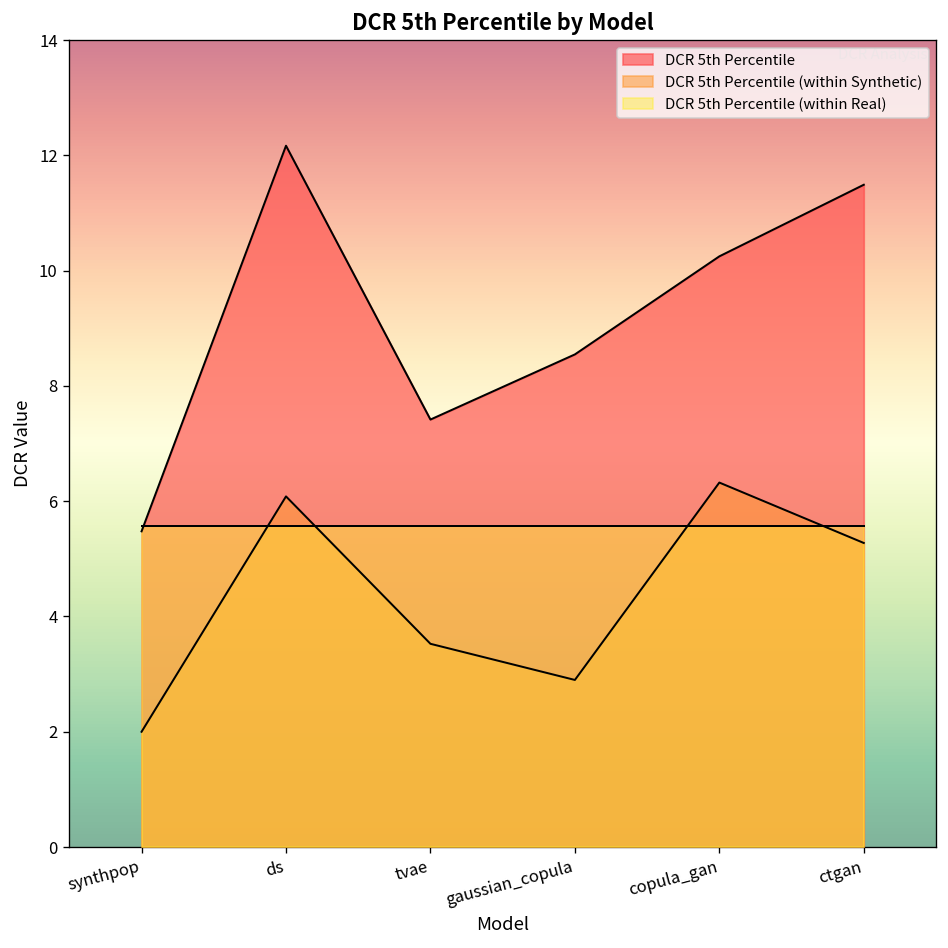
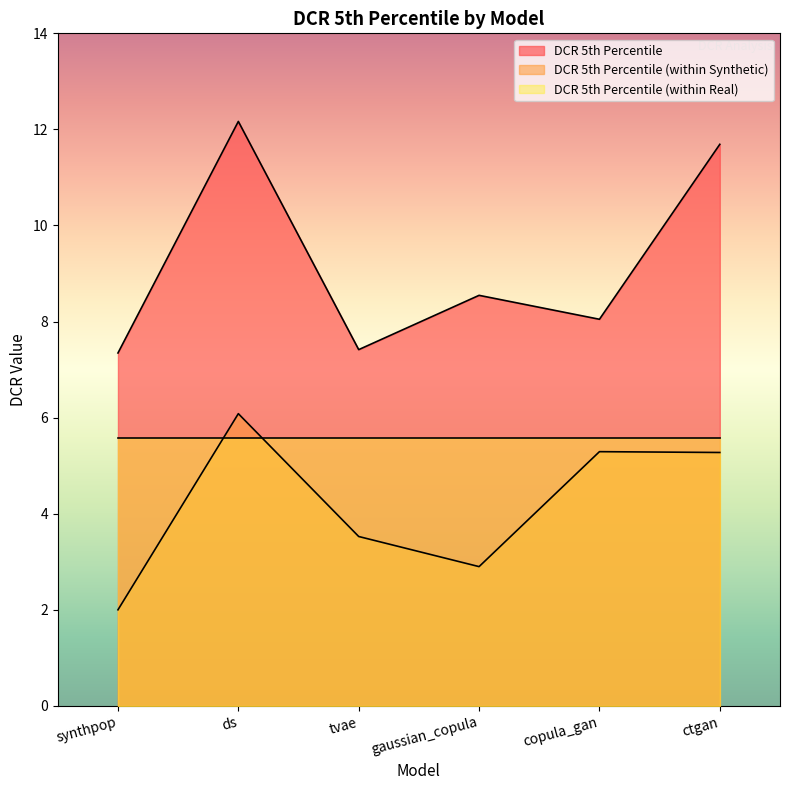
  {
    "DCR 5th Percentile": {
-     "synthpop": 5.5,
+     "synthpop": 7.3,
      "ds": 12.2,
      "tvae": 7.4,
      "gaussian_copula": 8.5,
-     "copula_gan": 10.2,
-     "ctgan": 11.5
+     "copula_gan": 8.0,
+     "ctgan": 11.7
    },
    "DCR 5th Percentile (within Synthetic)": {
      "synthpop": 2.0,
      "ds": 6.1,
      "tvae": 3.5,
      "gaussian_copula": 2.9,
-     "copula_gan": 6.3,
+     "copula_gan": 5.3,
      "ctgan": 5.3
    },
    "DCR 5th Percentile (within Real)": {
      "synthpop": 5.6,
      "ds": 5.6,
      "tvae": 5.6,
      "gaussian_copula": 5.6,
      "copula_gan": 5.6,
      "ctgan": 5.6
    }
  }
